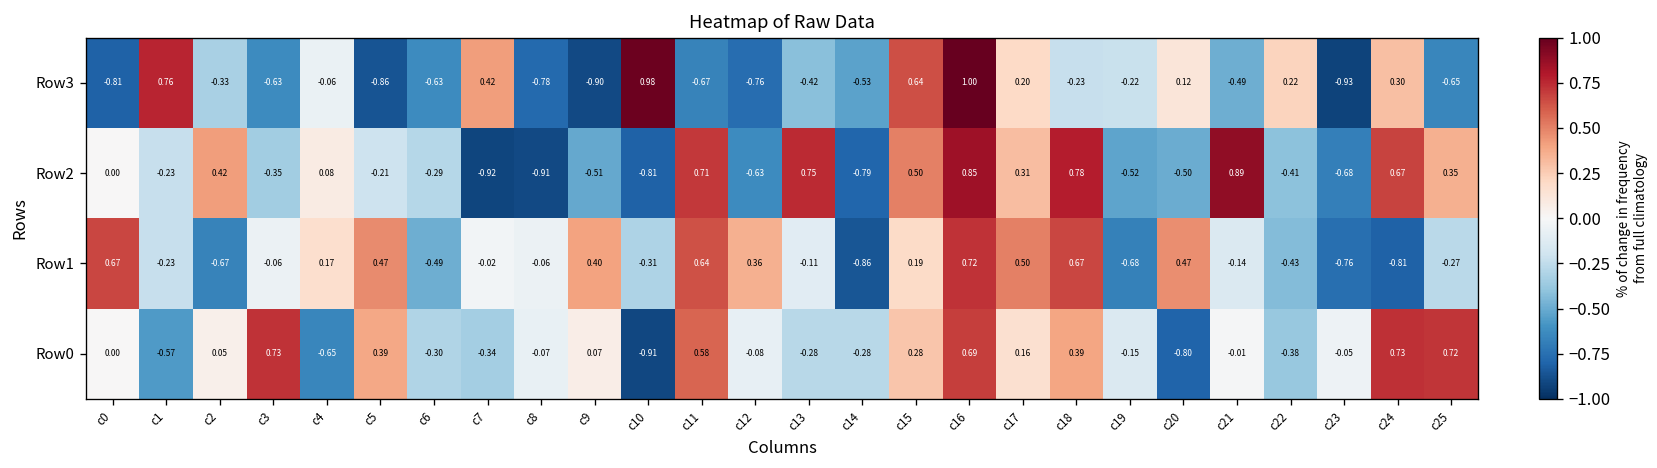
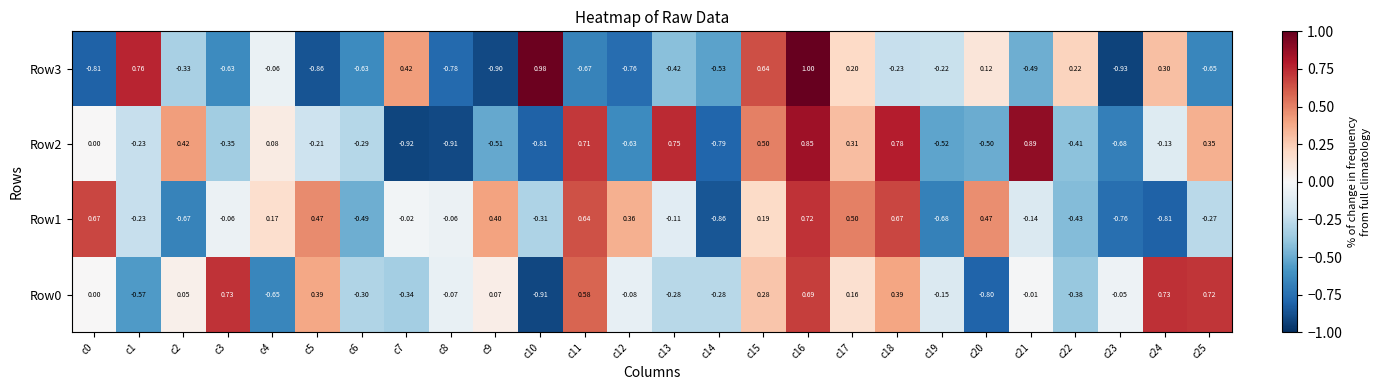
  {
    "Row3": {
      "c0": -0.81,
      "c1": 0.76,
      "c2": -0.33,
      "c3": -0.63,
      "c4": -0.06,
      "c5": -0.86,
      "c6": -0.63,
      "c7": 0.42,
      "c8": -0.78,
      "c9": -0.90,
      "c10": 0.98,
      "c11": -0.67,
      "c12": -0.76,
      "c13": -0.42,
      "c14": -0.53,
      "c15": 0.64,
      "c16": 1.00,
      "c17": 0.20,
      "c18": -0.23,
      "c19": -0.22,
      "c20": 0.12,
      "c21": -0.49,
      "c22": 0.22,
      "c23": -0.93,
      "c24": 0.30,
      "c25": -0.65
    },
    "Row2": {
      "c0": 0.00,
      "c1": -0.23,
      "c2": 0.42,
      "c3": -0.35,
      "c4": 0.08,
      "c5": -0.21,
      "c6": -0.29,
      "c7": -0.92,
      "c8": -0.91,
      "c9": -0.51,
      "c10": -0.81,
      "c11": 0.71,
      "c12": -0.63,
      "c13": 0.75,
      "c14": -0.79,
      "c15": 0.50,
      "c16": 0.85,
      "c17": 0.31,
      "c18": 0.78,
      "c19": -0.52,
      "c20": -0.50,
      "c21": 0.89,
      "c22": -0.41,
      "c23": -0.68,
-     "c24": 0.67,
+     "c24": -0.13,
      "c25": 0.35
    },
    "Row1": {
      "c0": 0.67,
      "c1": -0.23,
      "c2": -0.67,
      "c3": -0.06,
      "c4": 0.17,
      "c5": 0.47,
      "c6": -0.49,
      "c7": -0.02,
      "c8": -0.06,
      "c9": 0.40,
      "c10": -0.31,
      "c11": 0.64,
      "c12": 0.36,
      "c13": -0.11,
      "c14": -0.86,
      "c15": 0.19,
      "c16": 0.72,
      "c17": 0.50,
      "c18": 0.67,
      "c19": -0.68,
      "c20": 0.47,
      "c21": -0.14,
      "c22": -0.43,
      "c23": -0.76,
      "c24": -0.81,
      "c25": -0.27
    },
    "Row0": {
      "c0": 0.00,
      "c1": -0.57,
      "c2": 0.05,
      "c3": 0.73,
      "c4": -0.65,
      "c5": 0.39,
      "c6": -0.30,
      "c7": -0.34,
      "c8": -0.07,
      "c9": 0.07,
      "c10": -0.91,
      "c11": 0.58,
      "c12": -0.08,
      "c13": -0.28,
      "c14": -0.28,
      "c15": 0.28,
      "c16": 0.69,
      "c17": 0.16,
      "c18": 0.39,
      "c19": -0.15,
      "c20": -0.80,
      "c21": -0.01,
      "c22": -0.38,
      "c23": -0.05,
      "c24": 0.73,
      "c25": 0.72
    }
  }
